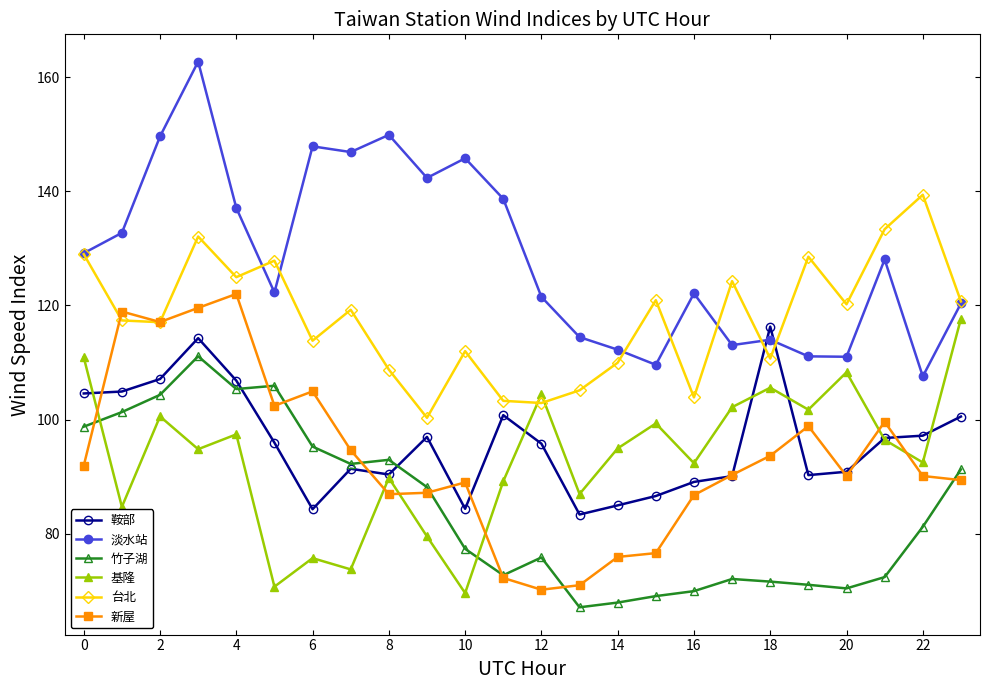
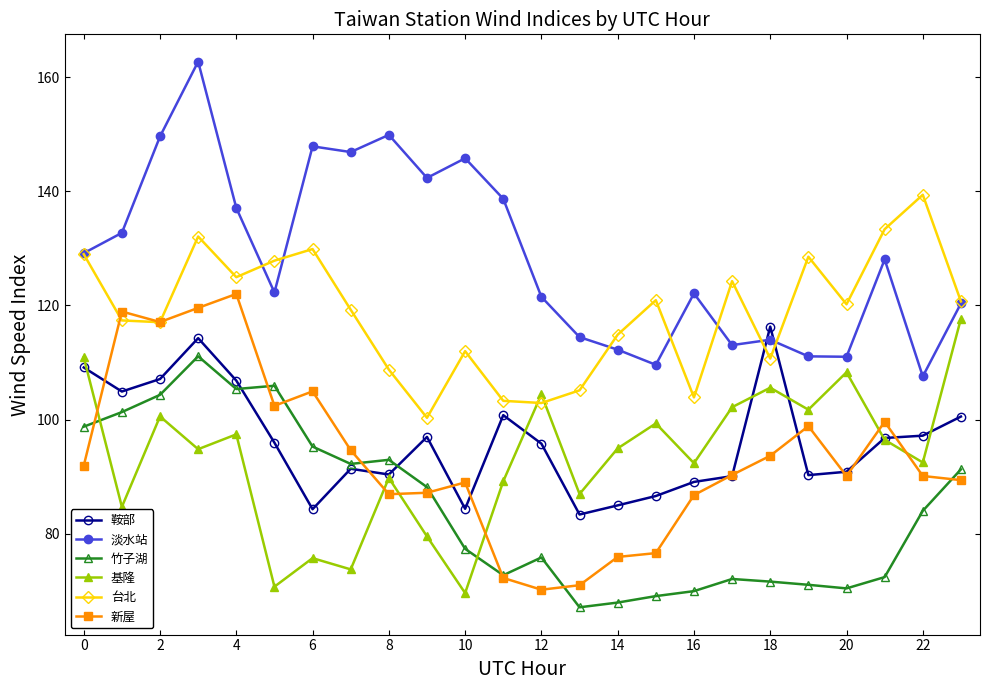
  {
    "鞍部": {
-     "0": 105,
+     "0": 109,
      "2": 107,
      "4": 107,
      "6": 84,
      "8": 90,
      "10": 84,
      "12": 96,
      "14": 85,
      "16": 89,
      "18": 116,
      "20": 91,
      "22": 97
    },
    "淡水站": {
      "2": 150,
      "4": 137,
      "6": 148,
      "8": 150,
      "10": 146,
      "12": 122,
      "14": 112,
      "16": 122,
      "18": 114,
      "20": 111,
      "22": 108
    },
    "竹子湖": {
      "0": 99,
      "2": 104,
      "4": 105,
      "6": 95,
      "8": 93,
      "10": 77,
      "12": 76,
      "14": 68,
      "16": 70,
      "18": 72,
      "20": 70,
-     "22": 81
+     "22": 84
    },
    "基隆": {
      "0": 111,
      "2": 101,
      "4": 97,
      "6": 76,
      "8": 90,
      "10": 70,
      "12": 104,
      "14": 95,
      "16": 92,
      "18": 106,
      "20": 108,
      "22": 92
    },
    "台北": {
      "4": 125,
-     "6": 114,
+     "6": 130,
      "8": 109,
      "10": 112,
      "12": 103,
-     "14": 110,
+     "14": 115,
      "16": 104,
      "18": 111,
      "20": 120,
      "22": 139
    },
    "新屋": {
      "0": 92,
      "4": 122,
      "6": 105,
      "8": 87,
      "10": 89,
      "12": 70,
      "14": 76,
      "16": 87,
      "18": 94,
      "20": 90,
      "22": 90
    }
  }
